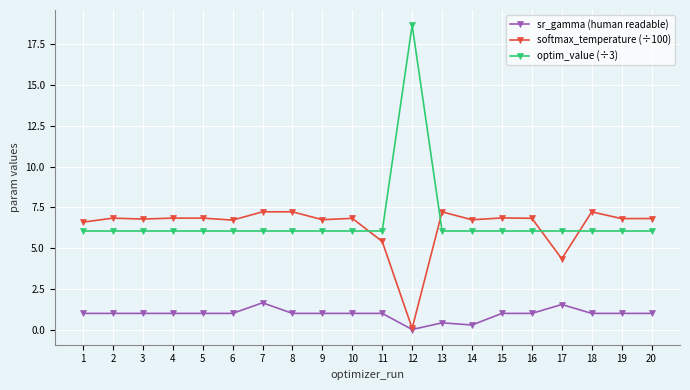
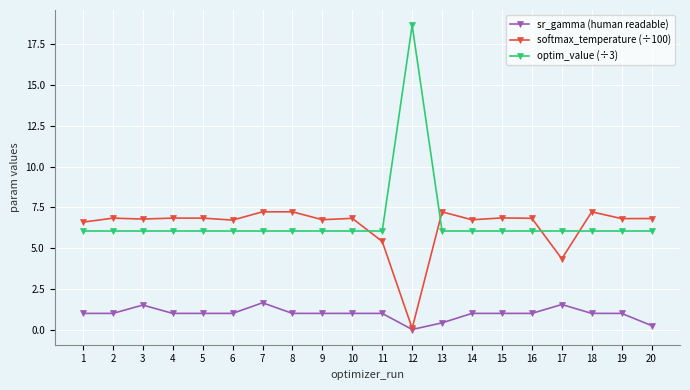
  {
    "sr_gamma (human readable)": {
      "1": 1.0,
      "2": 1.0,
-     "3": 1.0,
+     "3": 1.5,
      "4": 1.0,
      "5": 1.0,
      "6": 1.0,
      "7": 1.6,
      "8": 1.0,
      "9": 1.0,
      "10": 1.0,
      "11": 1.0,
      "13": 0.4,
-     "14": 0.3,
+     "14": 1.0,
      "15": 1.0,
      "16": 1.0,
      "17": 1.5,
      "18": 1.0,
      "19": 1.0,
-     "20": 1.0
+     "20": 0.2
    },
    "softmax_temperature (÷100)": {
      "1": 6.6,
      "2": 6.8,
      "3": 6.8,
      "4": 6.8,
      "5": 6.8,
      "6": 6.7,
      "7": 7.2,
      "8": 7.2,
      "9": 6.7,
      "10": 6.8,
      "11": 5.4,
      "13": 7.2,
      "14": 6.7,
      "15": 6.9,
      "16": 6.8,
      "17": 4.3,
      "18": 7.2,
      "19": 6.8,
      "20": 6.8
    },
    "optim_value (÷3)": {
      "1": 6.0,
      "2": 6.0,
      "3": 6.0,
      "4": 6.0,
      "5": 6.0,
      "6": 6.0,
      "7": 6.0,
      "8": 6.0,
      "9": 6.0,
      "10": 6.0,
      "11": 6.0,
      "12": 18.7,
      "13": 6.0,
      "14": 6.0,
      "15": 6.0,
      "16": 6.0,
      "17": 6.0,
      "18": 6.0,
      "19": 6.0,
      "20": 6.0
    }
  }
